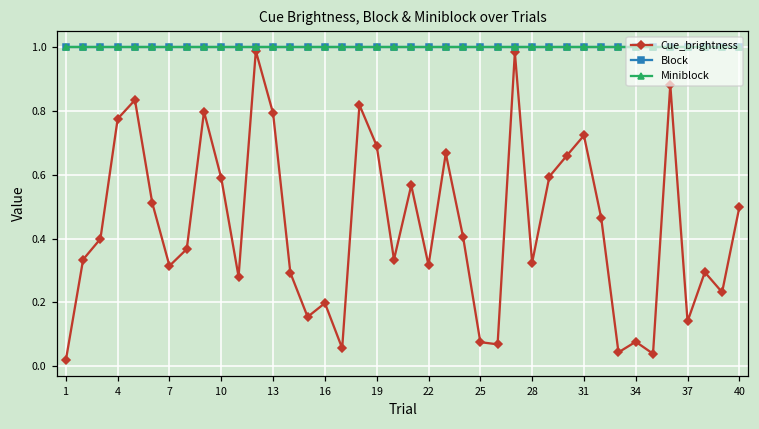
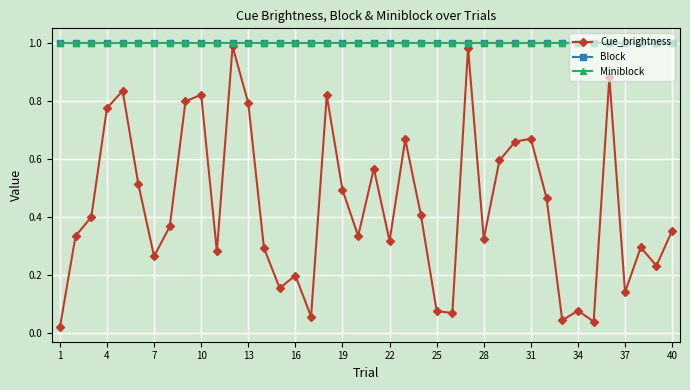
  {
    "Cue_brightness": {
      "1": 0.02,
      "4": 0.77,
-     "7": 0.31,
-     "10": 0.59,
+     "7": 0.26,
+     "10": 0.82,
      "13": 0.79,
      "16": 0.20,
-     "19": 0.69,
+     "19": 0.49,
      "22": 0.32,
      "25": 0.08,
      "28": 0.32,
-     "31": 0.72,
+     "31": 0.67,
      "34": 0.08,
      "37": 0.14,
-     "40": 0.50
+     "40": 0.35
    },
    "Miniblock": {
      "1": 1.00,
      "4": 1.00,
      "7": 1.00,
      "10": 1.00,
      "13": 1.00,
      "16": 1.00,
      "19": 1.00,
      "22": 1.00,
      "25": 1.00,
      "28": 1.00,
      "31": 1.00
    }
  }
